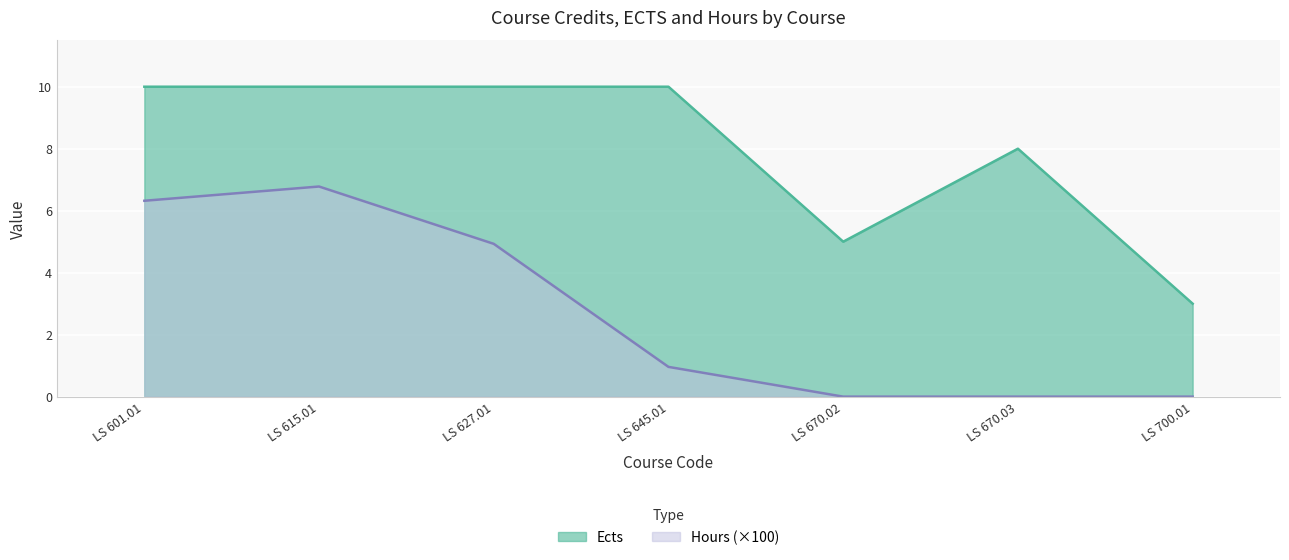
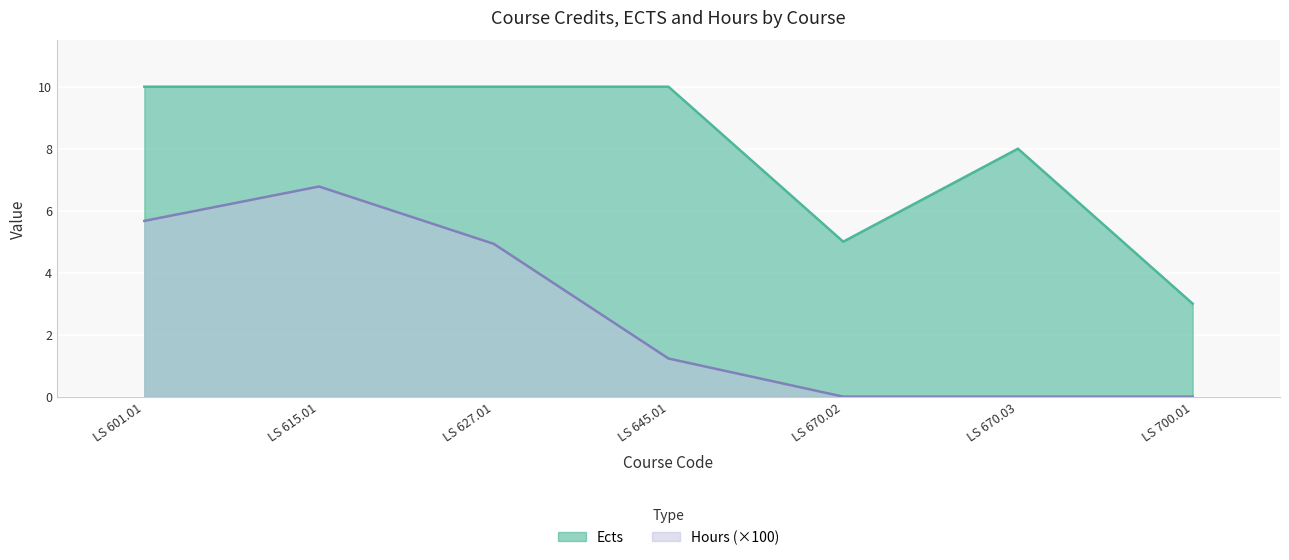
  {
    "Ects": {
      "LS 601.01": 10.0,
      "LS 615.01": 10.0,
      "LS 627.01": 10.0,
      "LS 645.01": 10.0,
      "LS 670.02": 5.0,
      "LS 670.03": 8.0,
      "LS 700.01": 3.0
    },
    "Hours (×100)": {
-     "LS 601.01": 6.3,
+     "LS 601.01": 5.7,
      "LS 615.01": 6.8,
      "LS 627.01": 4.9,
-     "LS 645.01": 1.0,
+     "LS 645.01": 1.2,
      "LS 670.02": 0.0,
      "LS 670.03": 0.0,
      "LS 700.01": 0.0
    }
  }
